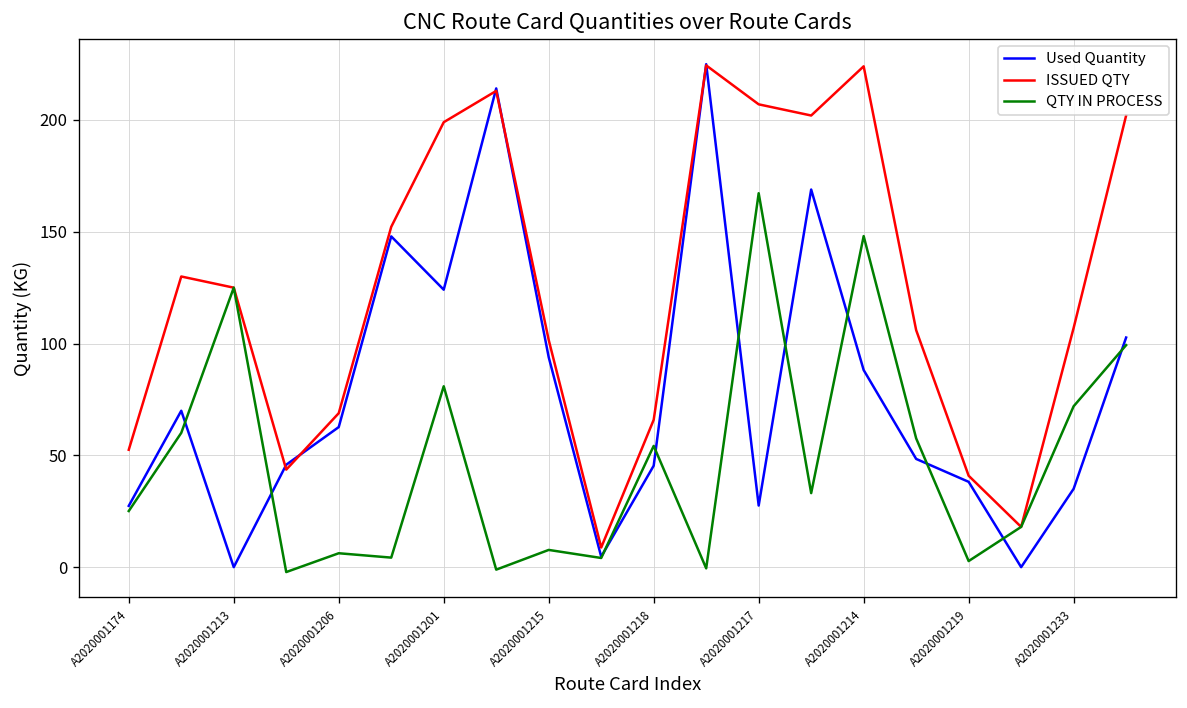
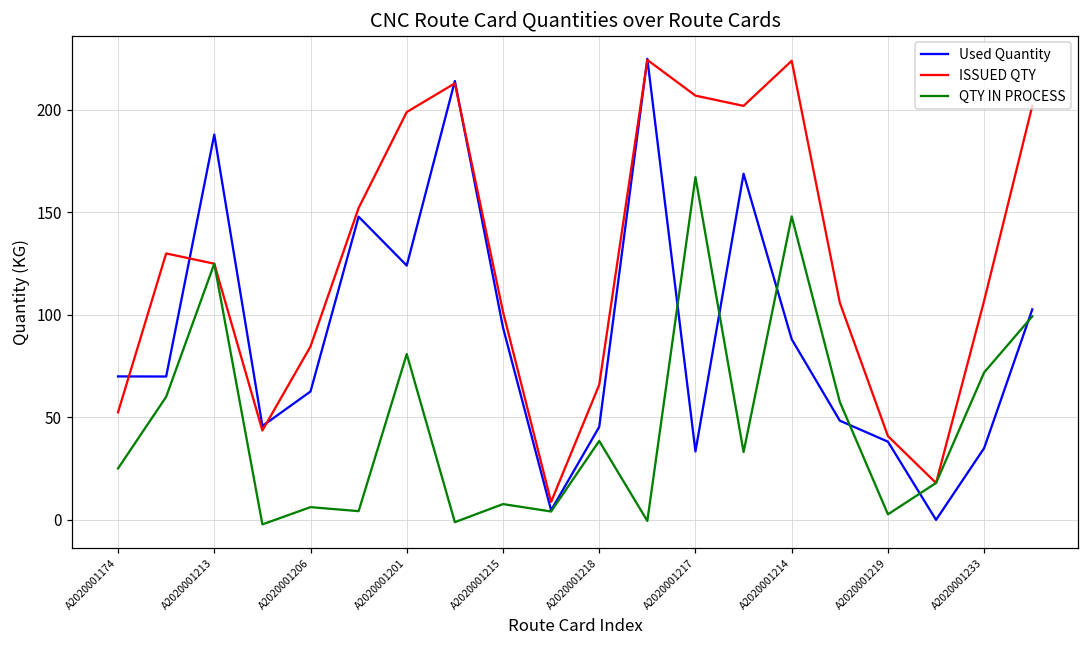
  {
    "Used Quantity": {
-     "A2020001174": 27,
-     "A2020001213": 0,
+     "A2020001174": 70,
+     "A2020001213": 188,
      "A2020001206": 63,
      "A2020001201": 124,
      "A2020001215": 94,
      "A2020001218": 45,
-     "A2020001217": 28,
+     "A2020001217": 33,
      "A2020001214": 88,
      "A2020001219": 38,
      "A2020001233": 35
    },
    "ISSUED QTY": {
      "A2020001174": 53,
-     "A2020001206": 69,
+     "A2020001206": 85,
      "A2020001201": 199,
      "A2020001215": 102,
      "A2020001218": 66,
      "A2020001217": 207,
      "A2020001214": 224,
      "A2020001219": 41,
      "A2020001233": 107
    },
    "QTY IN PROCESS": {
      "A2020001174": 25,
      "A2020001206": 6,
      "A2020001201": 81,
      "A2020001215": 8,
-     "A2020001218": 54,
+     "A2020001218": 39,
      "A2020001217": 167,
      "A2020001214": 148,
      "A2020001219": 3,
      "A2020001233": 72
    }
  }
